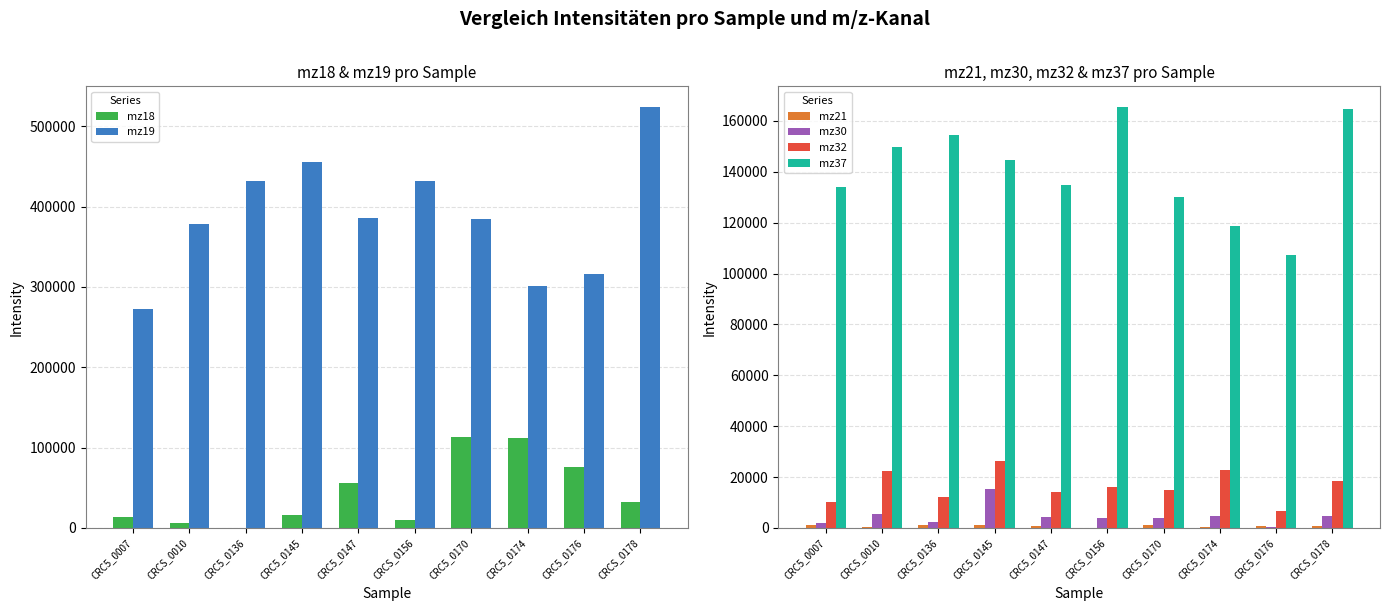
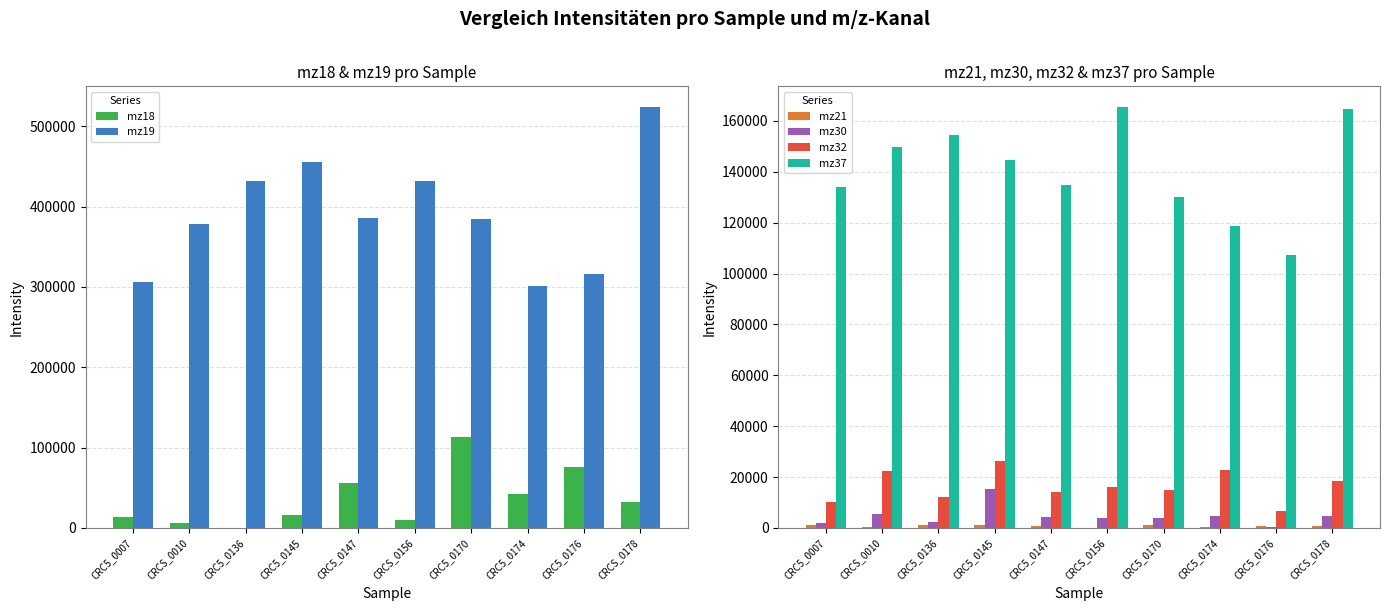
  {
    "mz18 & mz19 pro Sample": {
      "mz18": {
        "CRC5_0007": 10000,
        "CRCS_0010": 10000,
        "CRC5_0145": 20000,
        "CRC5_0147": 60000,
        "CRCS_0156": 10000,
        "CRC5_0170": 110000,
-       "CRC5_0174": 110000,
+       "CRC5_0174": 40000,
        "CRC5_0176": 80000,
        "CRCS_0178": 30000
      },
      "mz19": {
-       "CRC5_0007": 270000,
+       "CRC5_0007": 310000,
        "CRCS_0010": 380000,
        "CRC5_0136": 430000,
        "CRC5_0145": 460000,
        "CRC5_0147": 390000,
        "CRCS_0156": 430000,
        "CRC5_0170": 380000,
        "CRC5_0174": 300000,
        "CRC5_0176": 320000,
        "CRCS_0178": 520000
      }
    },
    "mz21, mz30, mz32 & mz37 pro Sample": {
      "mz30": {
        "CRC5_0007": 2000,
        "CRCS_0010": 6000,
        "CRC5_0136": 2000,
        "CRC5_0145": 15000,
        "CRC5_0147": 4000,
        "CRCS_0156": 4000,
        "CRC5_0170": 4000,
        "CRC5_0174": 5000,
        "CRCS_0178": 5000
      },
      "mz37": {
        "CRC5_0007": 134000,
        "CRCS_0010": 150000,
        "CRC5_0136": 154000,
        "CRC5_0145": 144000,
        "CRC5_0147": 135000,
        "CRCS_0156": 165000,
        "CRC5_0170": 130000,
        "CRC5_0174": 118000,
        "CRC5_0176": 107000,
        "CRCS_0178": 165000
      }
    }
  }
